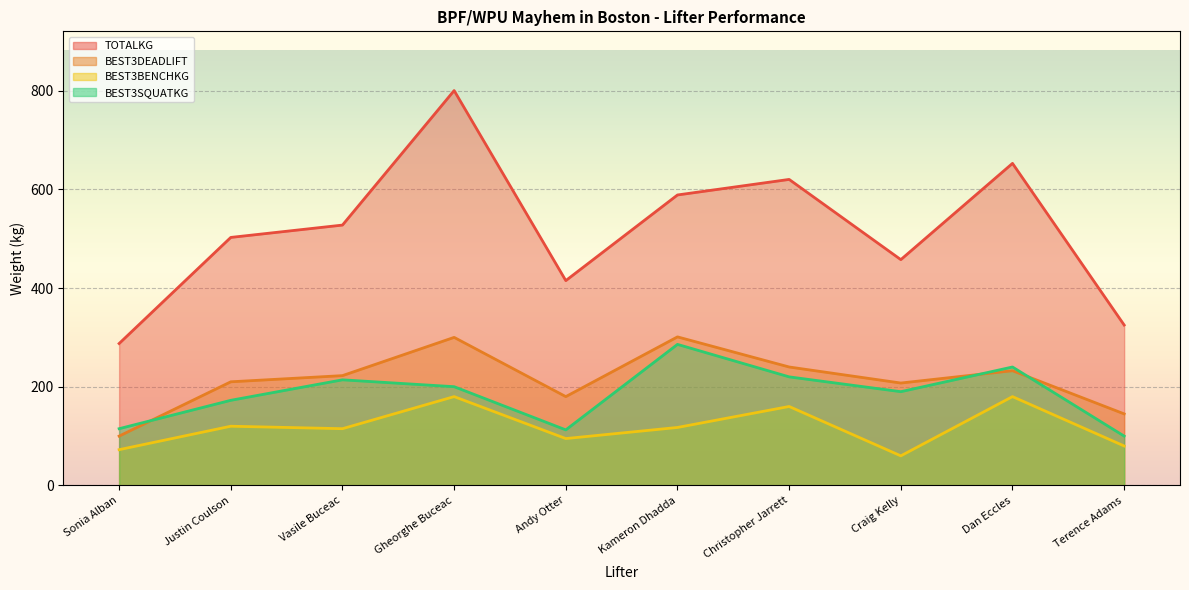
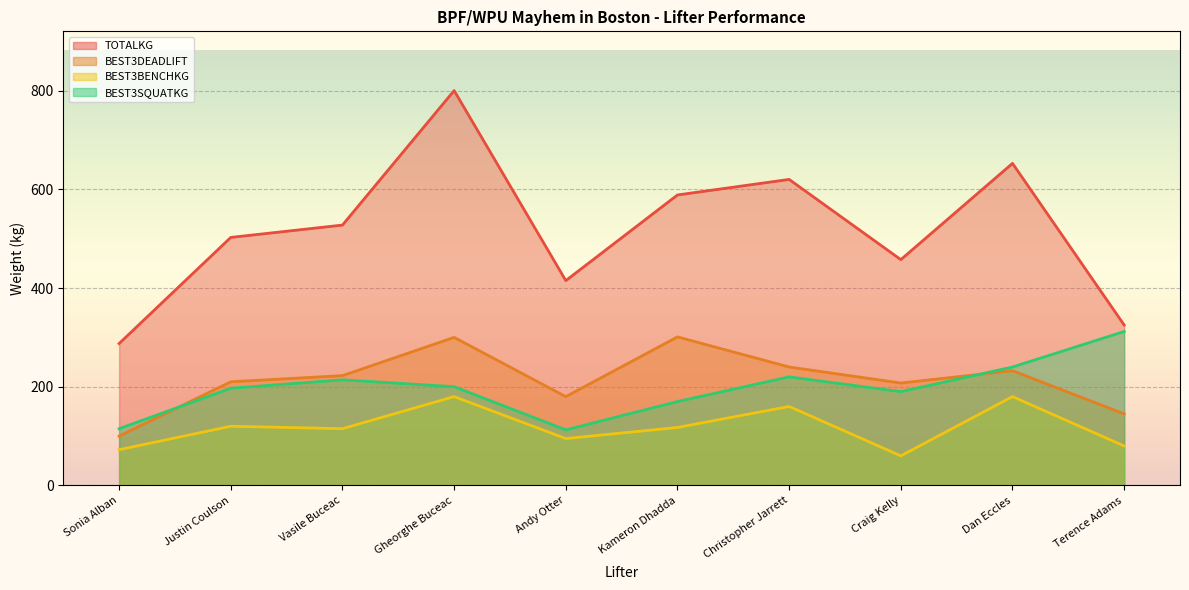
  {
    "BEST3SQUATKG": {
      "Sonia Alban": 120,
-     "Justin Coulson": 170,
+     "Justin Coulson": 200,
      "Vasile Buceac": 210,
      "Gheorghe Buceac": 200,
      "Andy Otter": 110,
-     "Kameron Dhadda": 290,
+     "Kameron Dhadda": 170,
      "Christopher Jarrett": 220,
      "Craig Kelly": 190,
      "Dan Eccles": 240,
-     "Terence Adams": 100
+     "Terence Adams": 310
    }
  }
